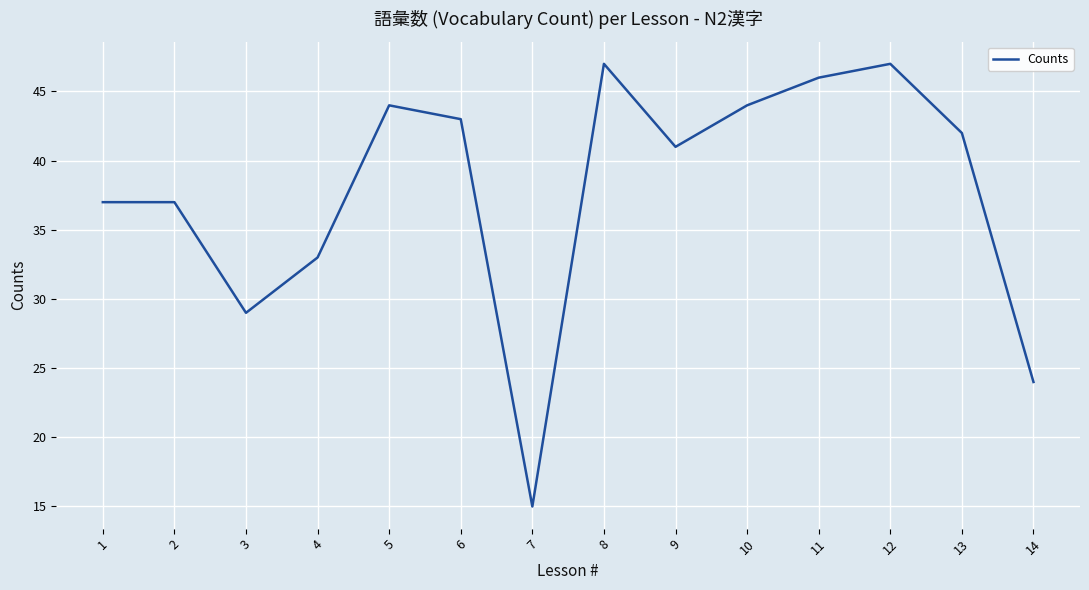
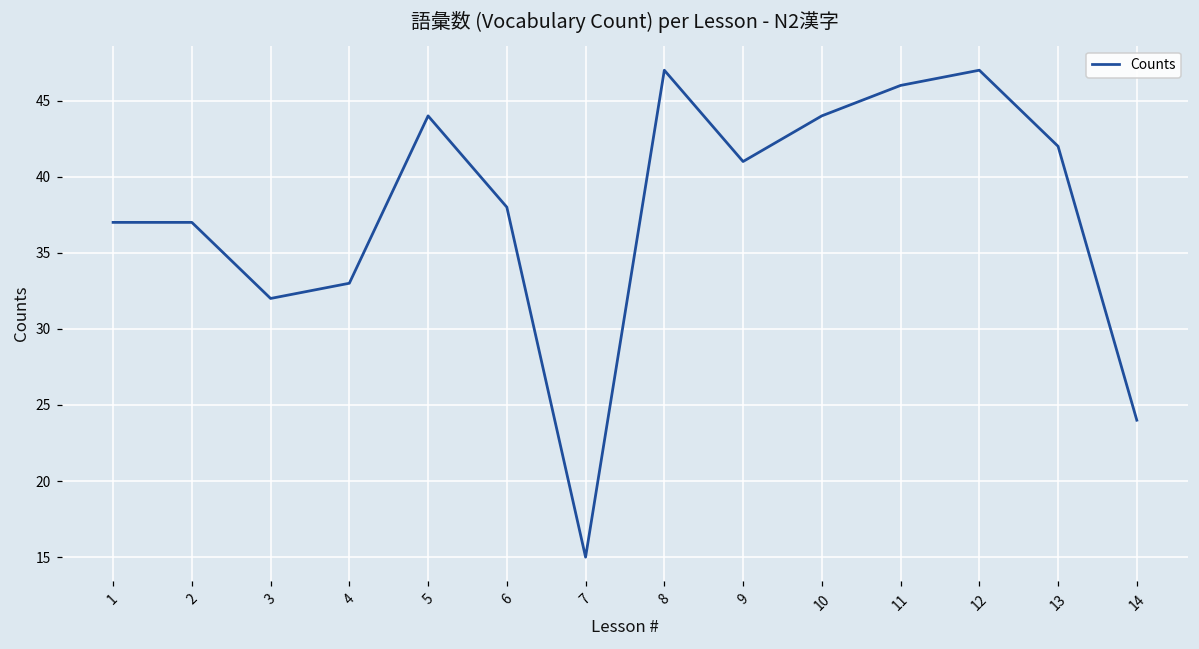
  {
    "1": 37,
    "2": 37,
-   "3": 29,
+   "3": 32,
    "4": 33,
    "5": 44,
-   "6": 43,
+   "6": 38,
    "7": 15,
    "8": 47,
    "9": 41,
    "10": 44,
    "11": 46,
    "12": 47,
    "13": 42,
    "14": 24
  }
